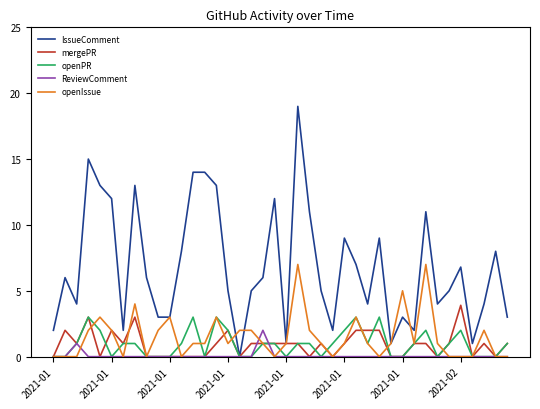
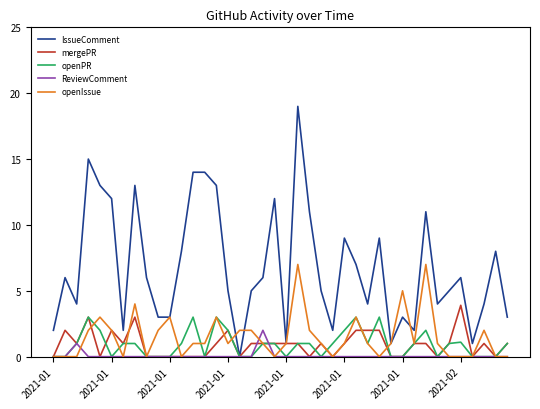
  {
    "IssueComment": {
-     "2021-02": 6.8
+     "2021-02": 6.0
    },
    "mergePR": {
      "2021-02": 3.9
    },
    "openPR": {
-     "2021-02": 2.0
+     "2021-02": 1.1
    }
  }
